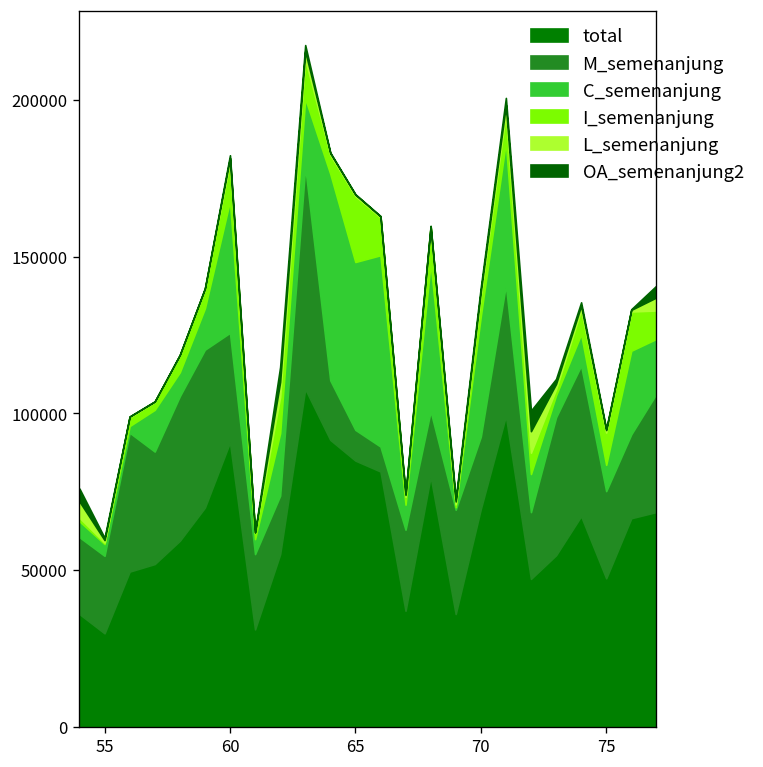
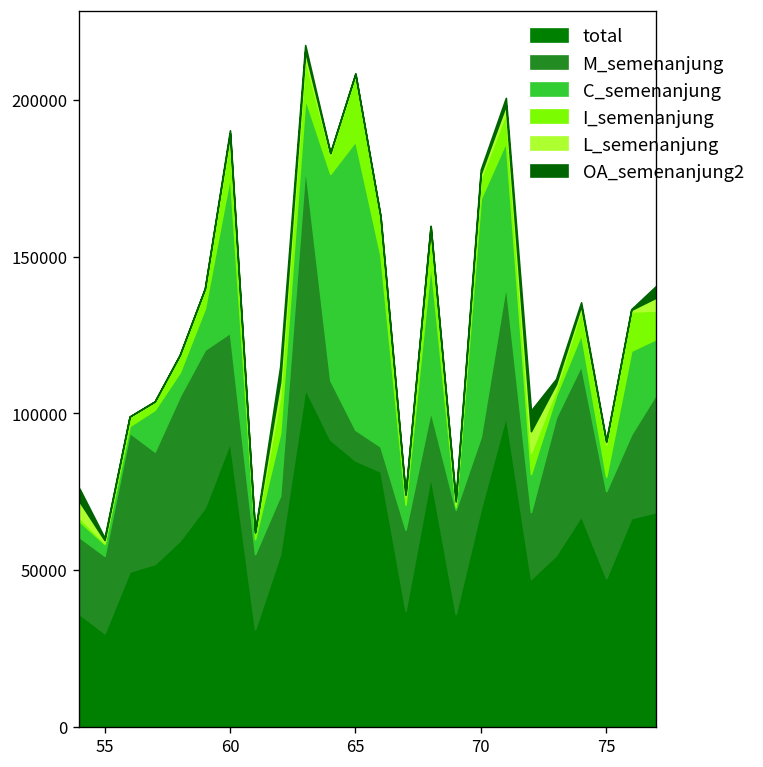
  {
    "C_semenanjung": {
-     "60": 42000,
-     "65": 54000,
-     "70": 38000,
-     "75": 8000
+     "60": 50000,
+     "65": 92000,
+     "70": 76000,
+     "75": 5000
    }
  }
